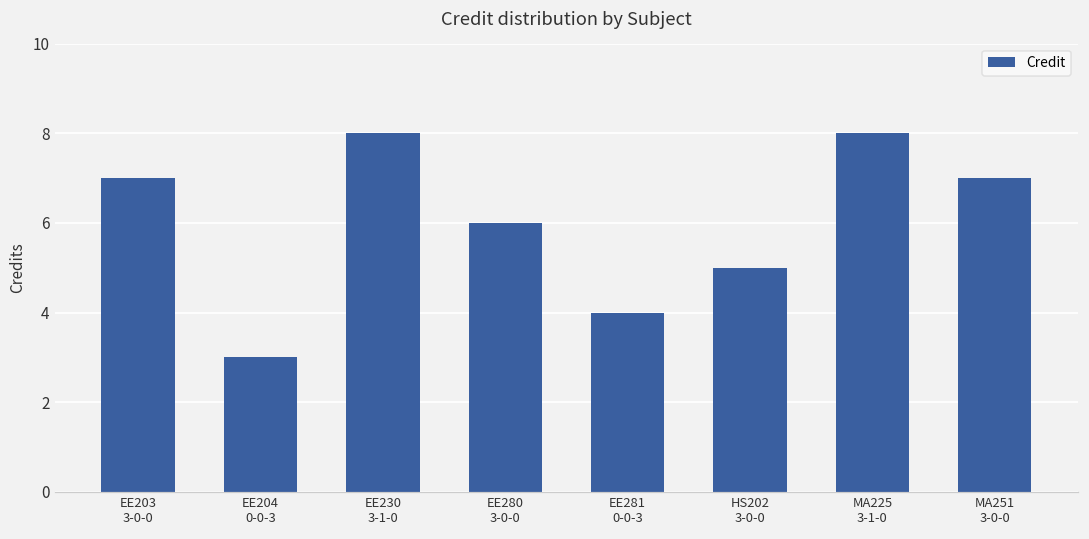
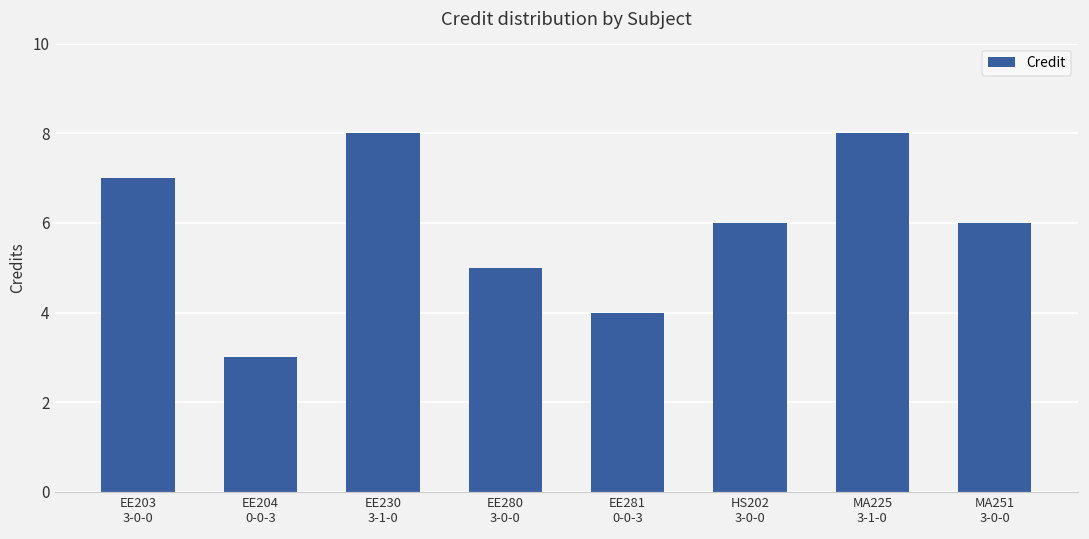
  {
    "EE203 3-0-0": 7,
    "EE204 0-0-3": 3,
    "EE230 3-1-0": 8,
-   "EE280 3-0-0": 6,
+   "EE280 3-0-0": 5,
    "EE281 0-0-3": 4,
-   "HS202 3-0-0": 5,
+   "HS202 3-0-0": 6,
    "MA225 3-1-0": 8,
-   "MA251 3-0-0": 7
+   "MA251 3-0-0": 6
  }
